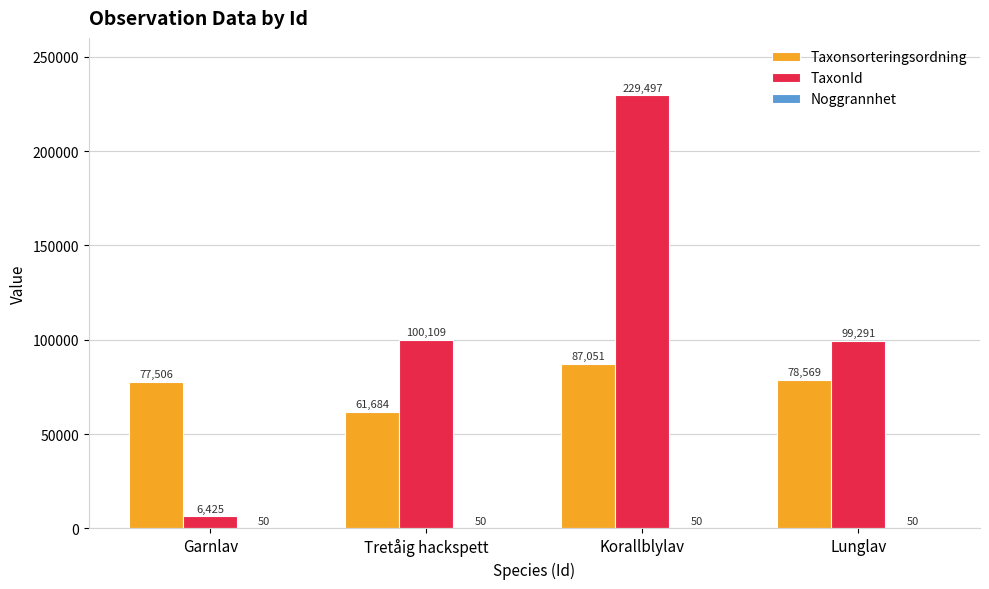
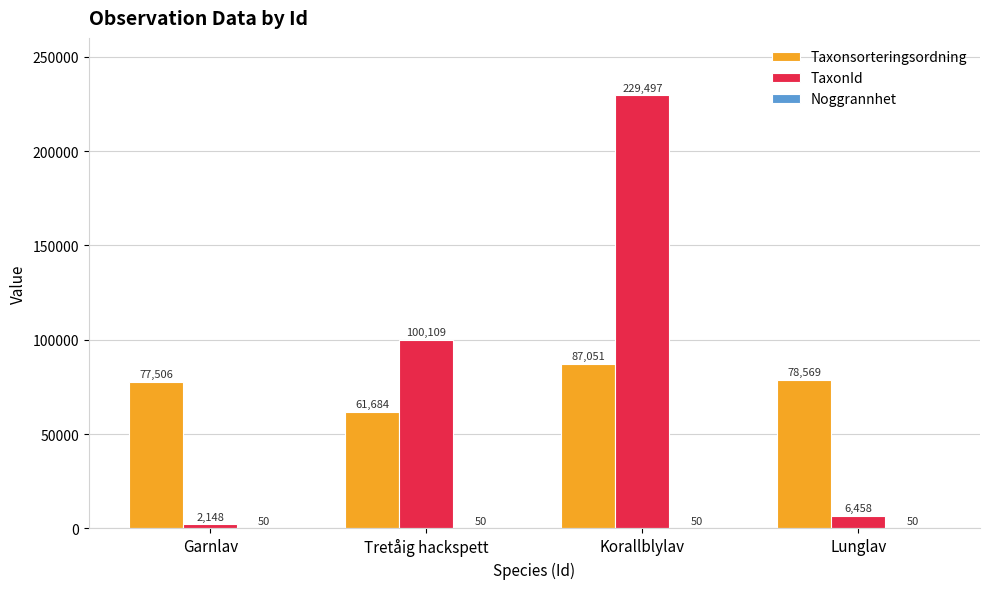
  {
    "Taxonsorteringsordning": {
      "Garnlav": "77,506",
      "Tretåig hackspett": "61,684",
      "Korallblylav": "87,051",
      "Lunglav": "78,569"
    },
    "TaxonId": {
-     "Garnlav": "6,425",
+     "Garnlav": "2,148",
      "Tretåig hackspett": "100,109",
      "Korallblylav": "229,497",
-     "Lunglav": "99,291"
+     "Lunglav": "6,458"
    },
    "Noggrannhet": {
      "Garnlav": "50",
      "Tretåig hackspett": "50",
      "Korallblylav": "50",
      "Lunglav": "50"
    }
  }
